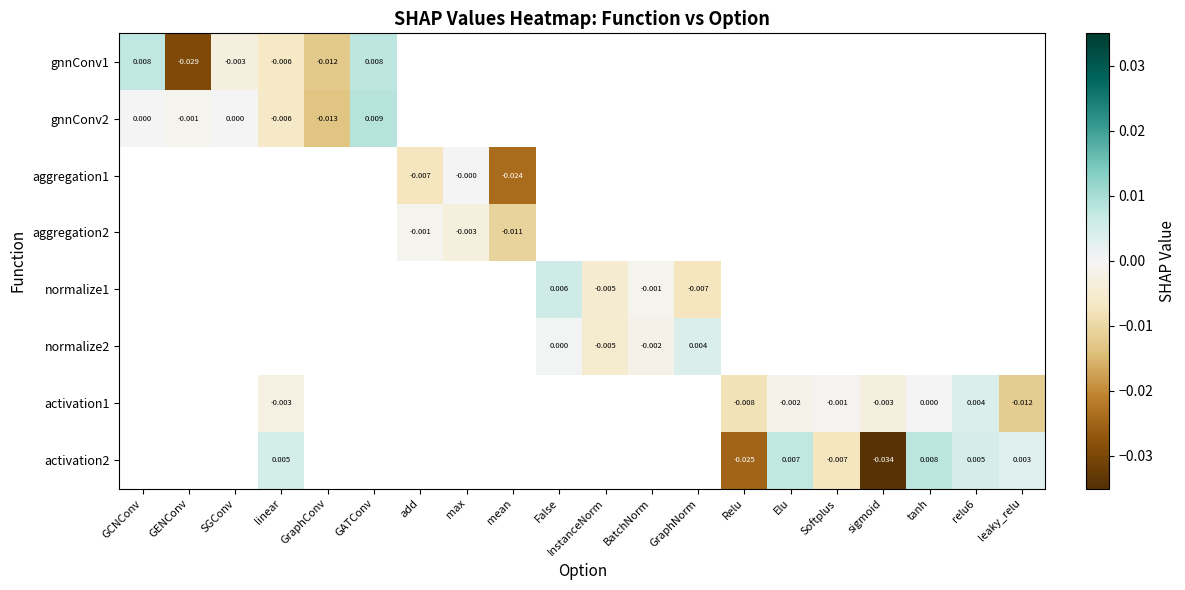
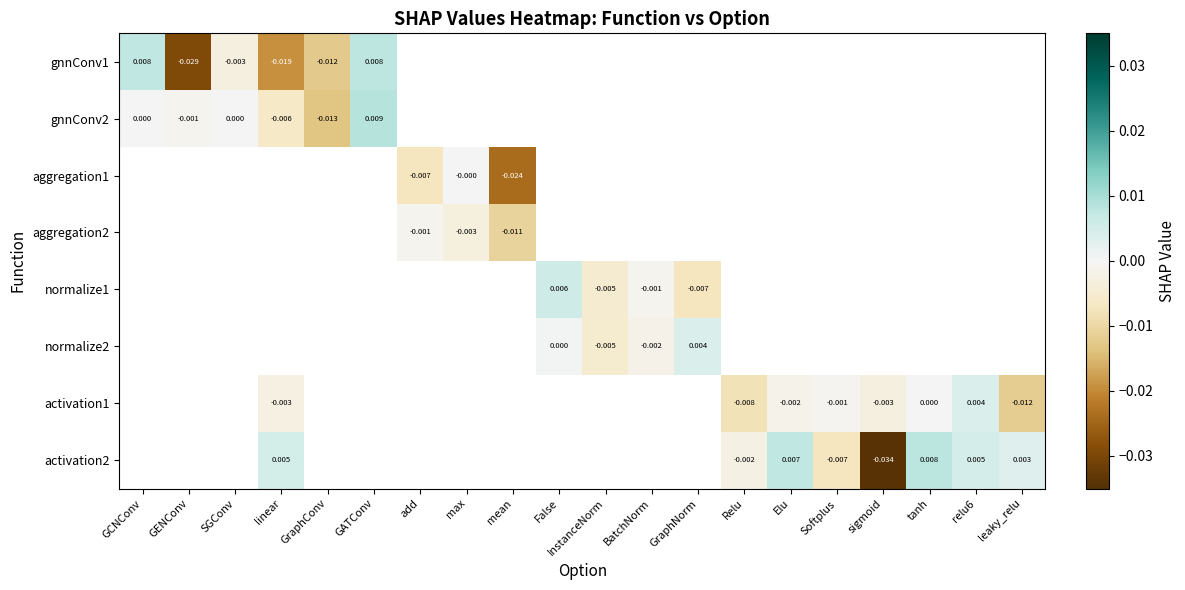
  {
    "gnnConv1": {
      "GCNConv": 0.008,
      "GENConv": -0.029,
      "SGConv": -0.003,
-     "linear": -0.006,
+     "linear": -0.019,
      "GraphConv": -0.012,
      "GATConv": 0.008
    },
    "gnnConv2": {
      "GCNConv": 0.000,
      "GENConv": -0.001,
      "SGConv": 0.000,
      "linear": -0.006,
      "GraphConv": -0.013,
      "GATConv": 0.009
    },
    "aggregation1": {
      "add": -0.007,
      "max": -0.000,
      "mean": -0.024
    },
    "aggregation2": {
      "add": -0.001,
      "max": -0.003,
      "mean": -0.011
    },
    "normalize1": {
      "False": 0.006,
      "InstanceNorm": -0.005,
      "BatchNorm": -0.001,
      "GraphNorm": -0.007
    },
    "normalize2": {
      "False": 0.000,
      "InstanceNorm": -0.005,
      "BatchNorm": -0.002,
      "GraphNorm": 0.004
    },
    "activation1": {
      "linear": -0.003,
      "Relu": -0.008,
      "Elu": -0.002,
      "Softplus": -0.001,
      "sigmoid": -0.003,
      "tanh": 0.000,
      "relu6": 0.004,
      "leaky_relu": -0.012
    },
    "activation2": {
      "linear": 0.005,
-     "Relu": -0.025,
+     "Relu": -0.002,
      "Elu": 0.007,
      "Softplus": -0.007,
      "sigmoid": -0.034,
      "tanh": 0.008,
      "relu6": 0.005,
      "leaky_relu": 0.003
    }
  }
